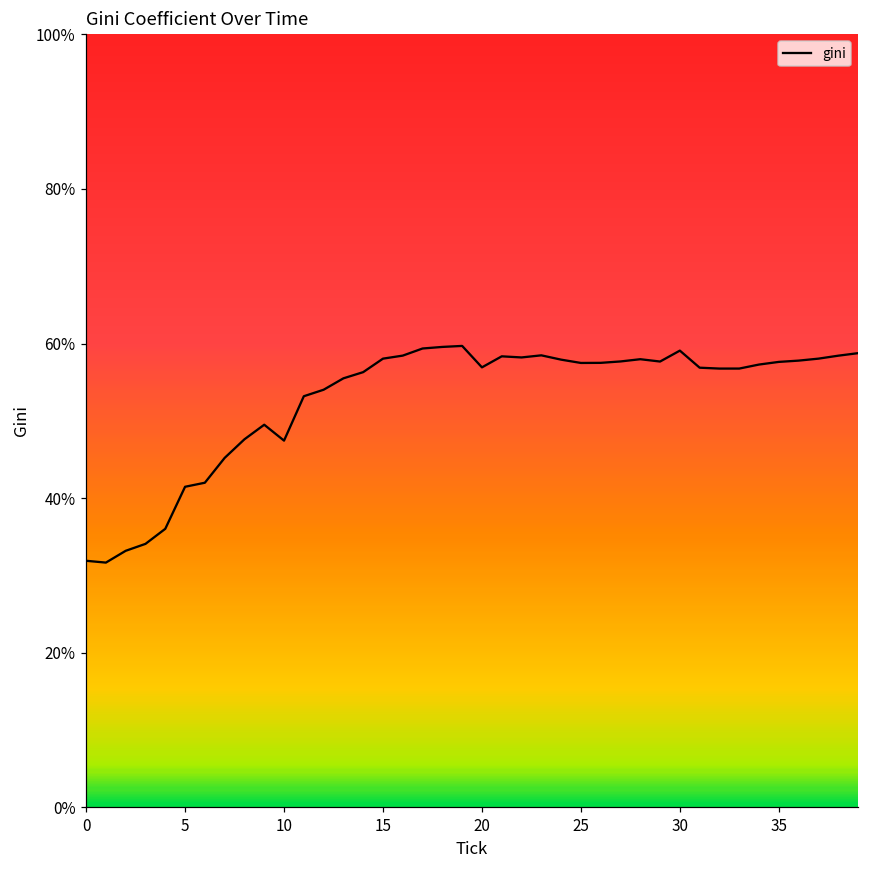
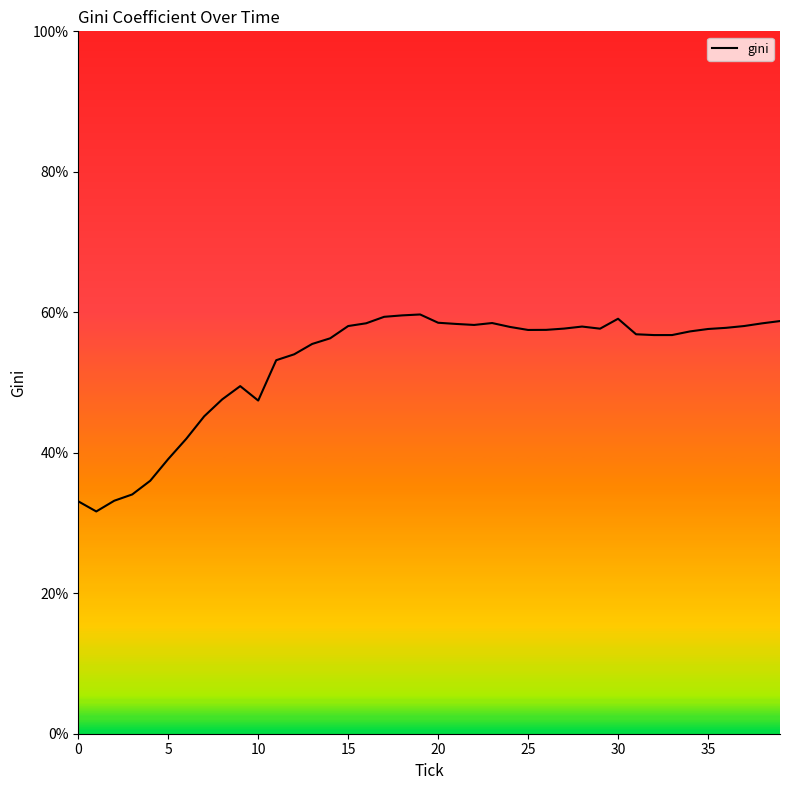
  {
-   "0": "32%",
-   "5": "41%",
+   "0": "33%",
+   "5": "39%",
    "10": "47%",
    "15": "58%",
-   "20": "57%",
+   "20": "59%",
    "25": "57%",
    "30": "59%",
    "35": "58%"
  }
